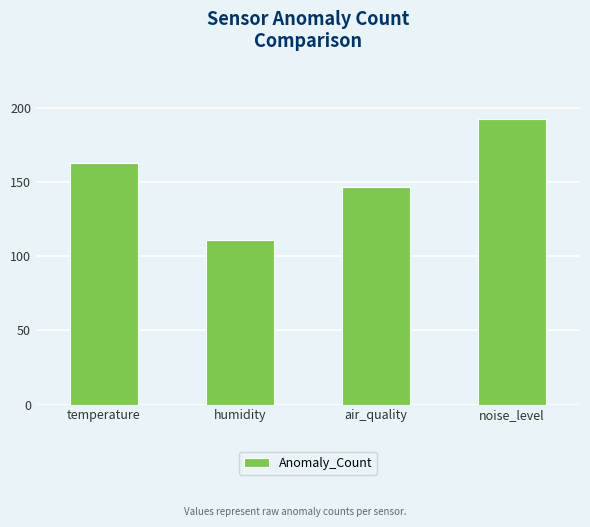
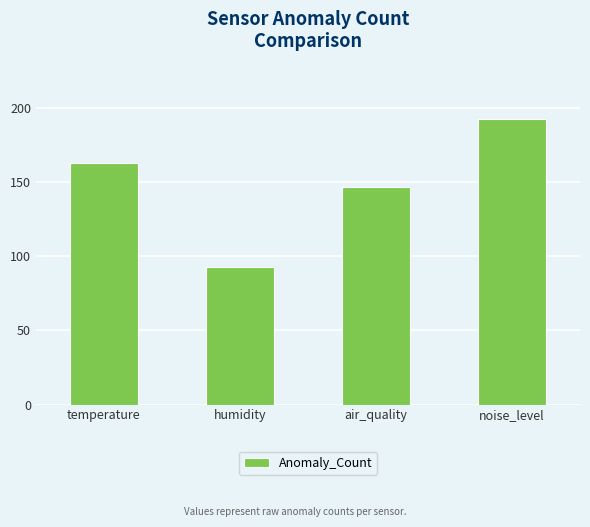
  {
    "temperature": 163,
-   "humidity": 111,
+   "humidity": 93,
    "air_quality": 147,
    "noise_level": 193
  }
